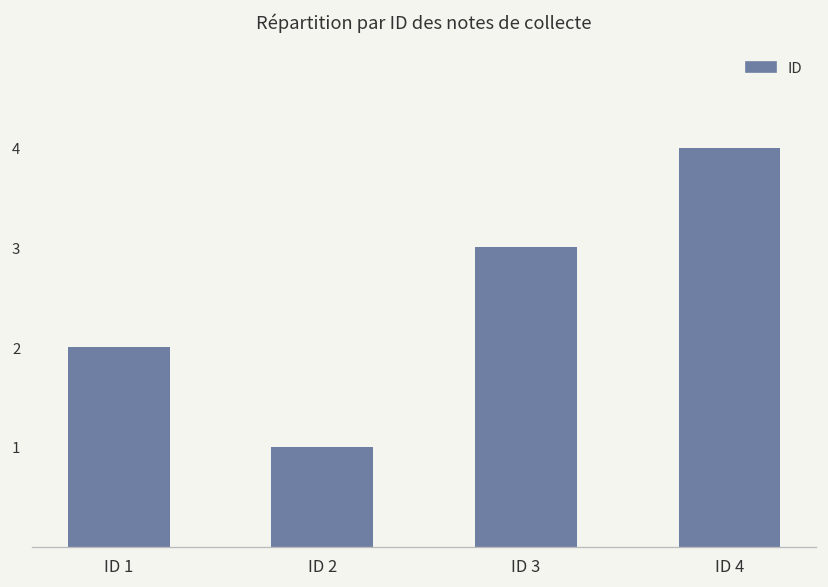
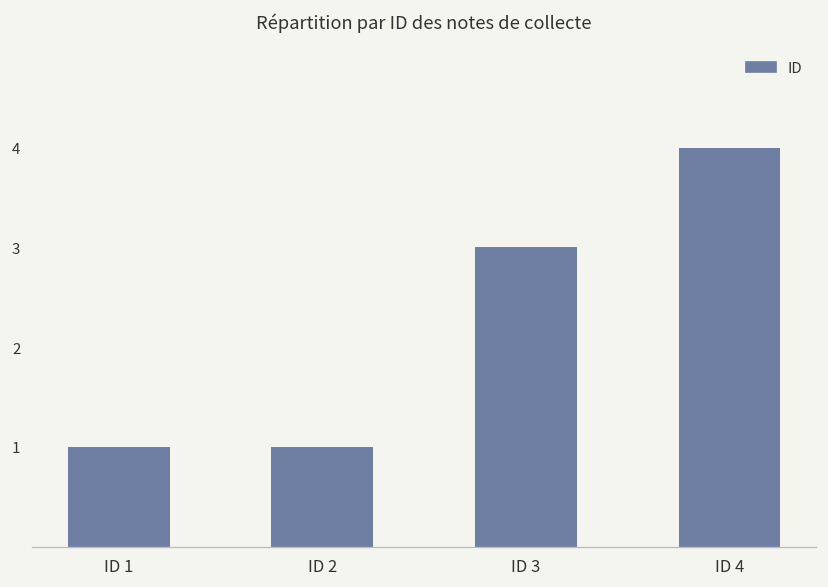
  {
-   "ID 1": 2,
+   "ID 1": 1,
    "ID 2": 1,
    "ID 3": 3,
    "ID 4": 4
  }
